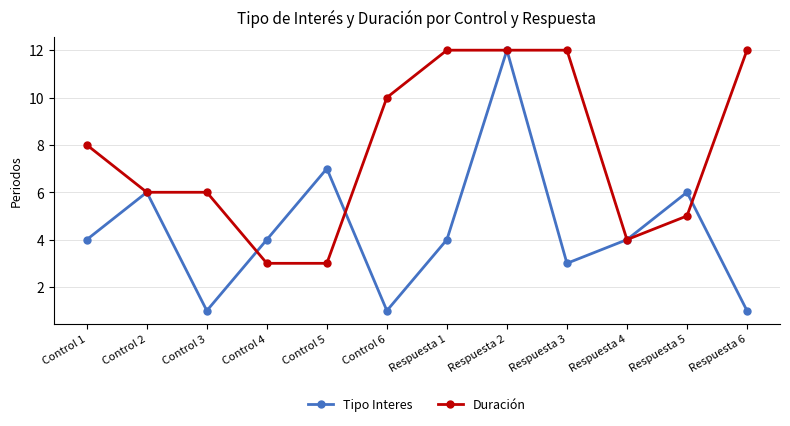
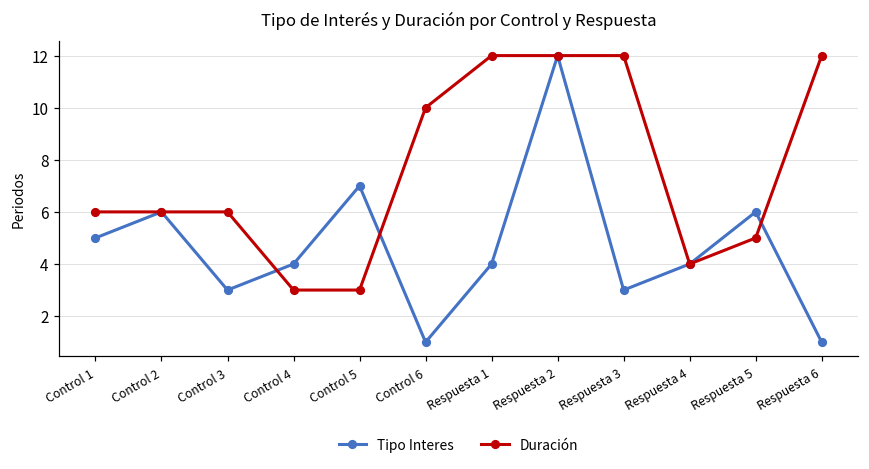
  {
    "Tipo Interes": {
-     "Control 1": 4,
-     "Control 3": 1,
+     "Control 1": 5,
+     "Control 3": 3,
      "Control 4": 4,
      "Control 5": 7,
      "Control 6": 1,
      "Respuesta 1": 4,
      "Respuesta 3": 3,
      "Respuesta 5": 6,
      "Respuesta 6": 1
    },
    "Duración": {
-     "Control 1": 8,
+     "Control 1": 6,
      "Control 3": 6,
      "Control 4": 3,
      "Control 5": 3,
      "Control 6": 10,
      "Respuesta 1": 12,
      "Respuesta 3": 12,
      "Respuesta 5": 5,
      "Respuesta 6": 12
    }
  }
